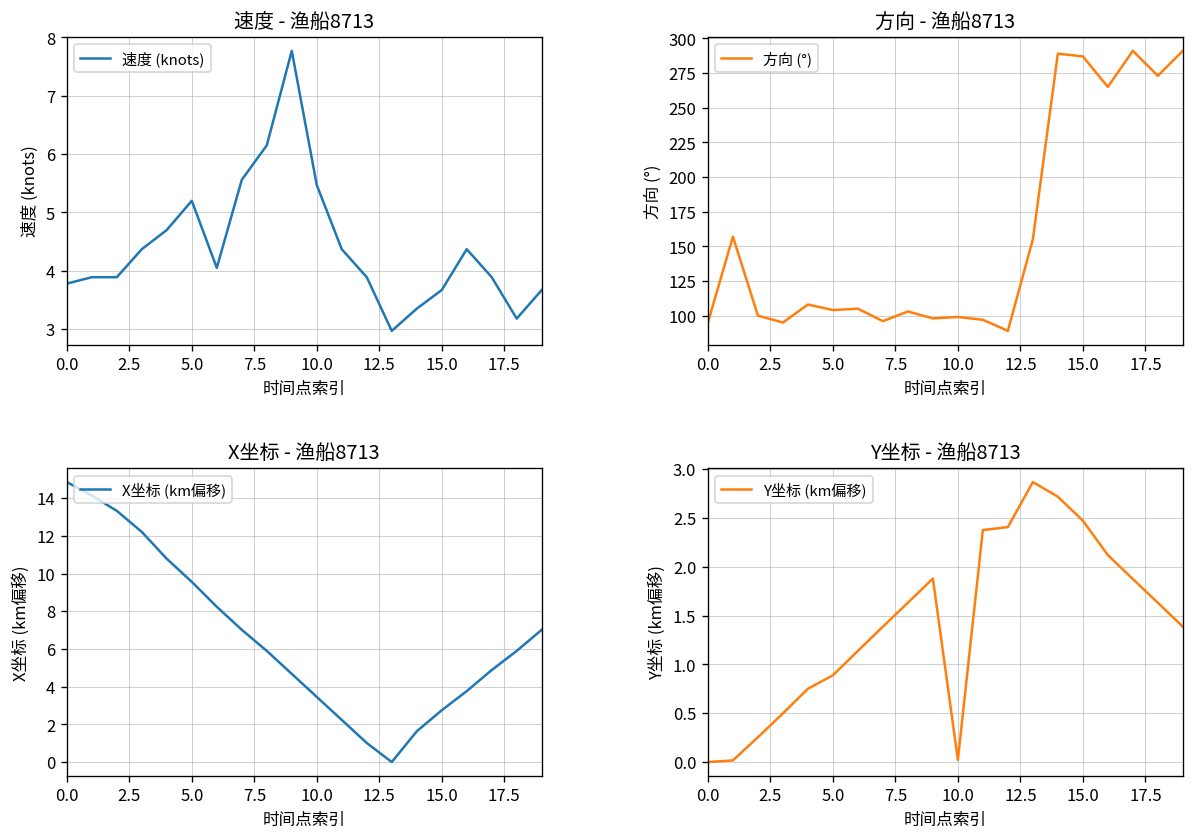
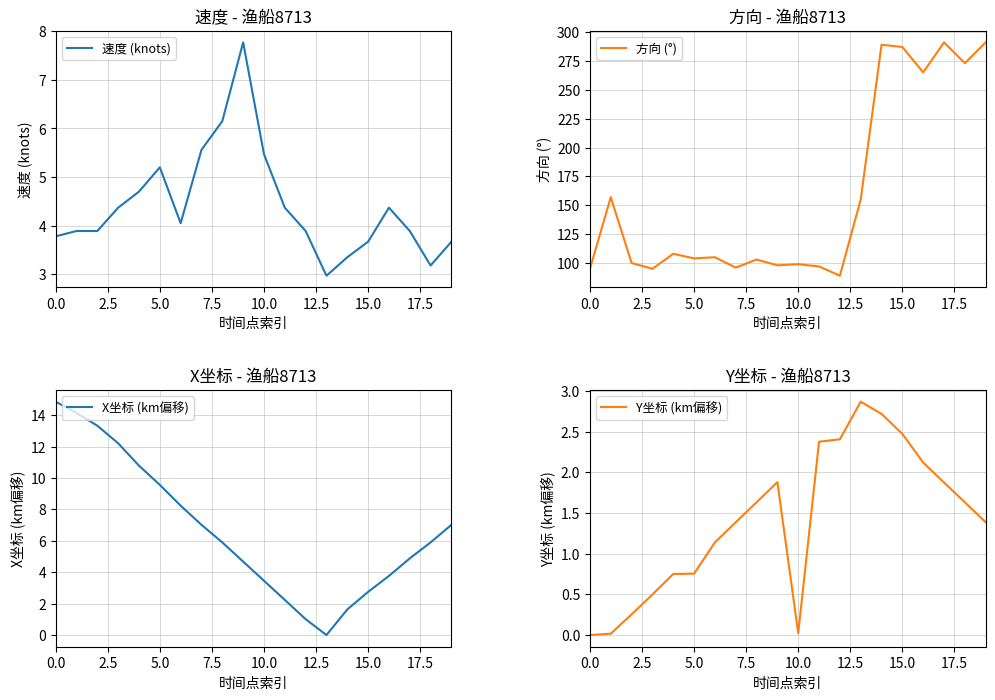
  {
    "速度 - 渔船8713": {
      "0.0": 3.8,
      "5.0": 5.2,
      "10.0": 5.5,
      "15.0": 3.7
    },
    "方向 - 渔船8713": {
      "0.0": 95,
      "5.0": 104,
      "10.0": 99,
      "15.0": 287
    },
    "X坐标 - 渔船8713": {
      "0.0": 14.9,
      "5.0": 9.6,
      "10.0": 3.5,
      "15.0": 2.7
    },
    "Y坐标 - 渔船8713": {
      "0.0": 0.0,
-     "5.0": 0.9,
+     "5.0": 0.8,
      "10.0": 0.0,
      "15.0": 2.5
    }
  }
